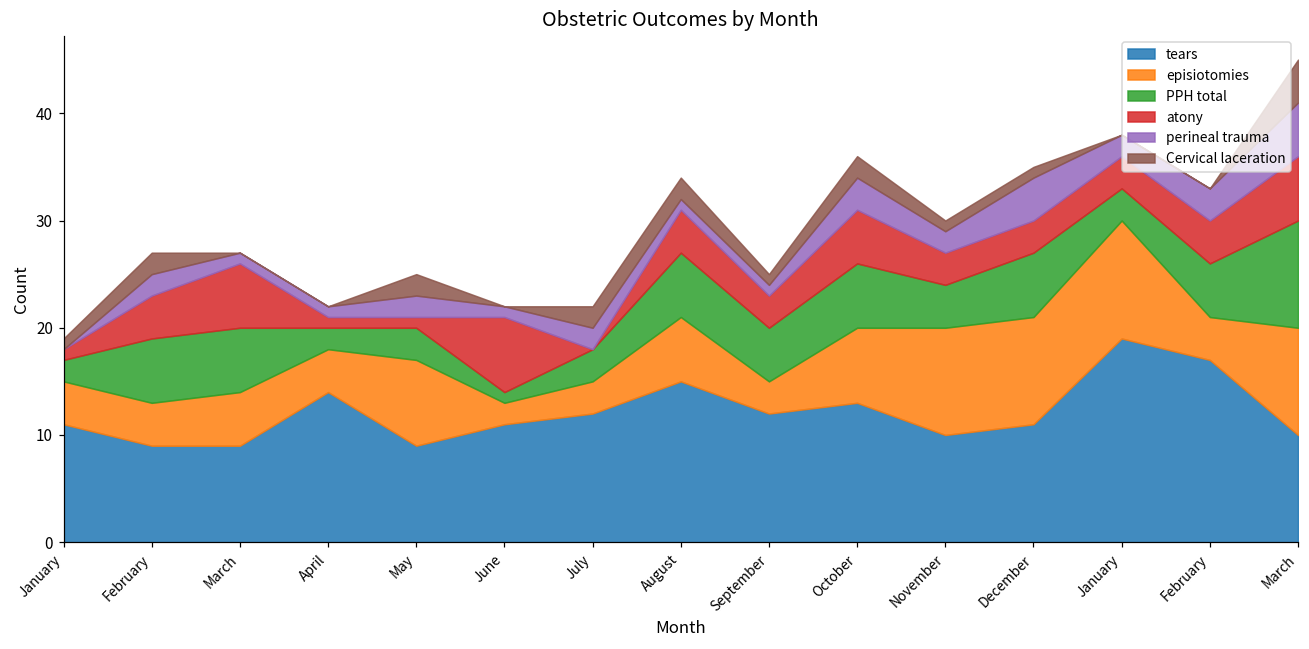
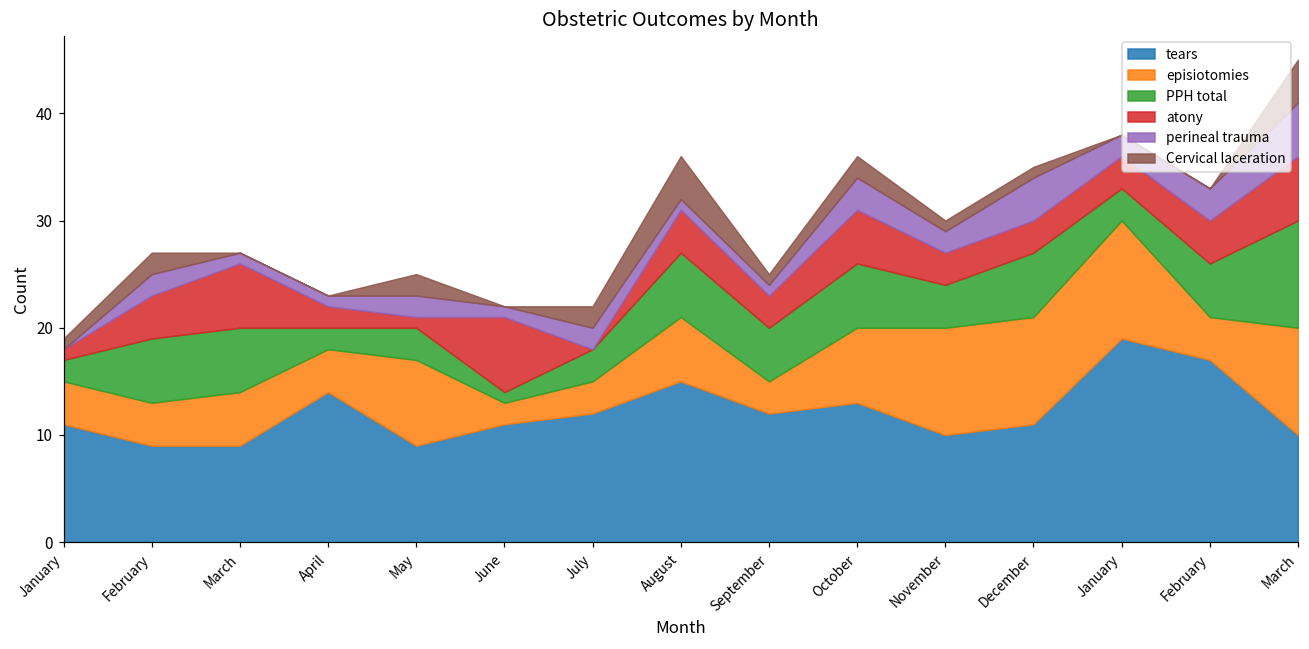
  {
    "tears": {
      "April": 14,
      "May": 9,
      "June": 11,
      "July": 12,
      "August": 15,
      "September": 12,
      "October": 13,
      "November": 10,
      "December": 11
    },
    "episiotomies": {
      "April": 4,
      "May": 8,
      "June": 2,
      "July": 3,
      "August": 6,
      "September": 3,
      "October": 7,
      "November": 10,
      "December": 10
    },
    "PPH total": {
      "April": 2,
      "May": 3,
      "June": 1,
      "August": 6,
      "September": 5,
      "October": 6,
      "November": 4,
      "December": 6
    },
    "atony": {
-     "April": 1,
+     "April": 2,
      "May": 1,
      "June": 7,
      "August": 4,
      "September": 3,
      "October": 5,
      "November": 3,
      "December": 3
    },
    "perineal trauma": {
      "May": 2,
      "July": 2,
      "August": 1,
      "September": 1,
      "October": 3,
      "November": 2,
      "December": 4
    },
    "Cervical laceration": {
      "May": 2,
      "July": 2,
-     "August": 2,
+     "August": 4,
      "September": 1,
      "October": 2,
      "November": 1,
      "December": 1
    }
  }
